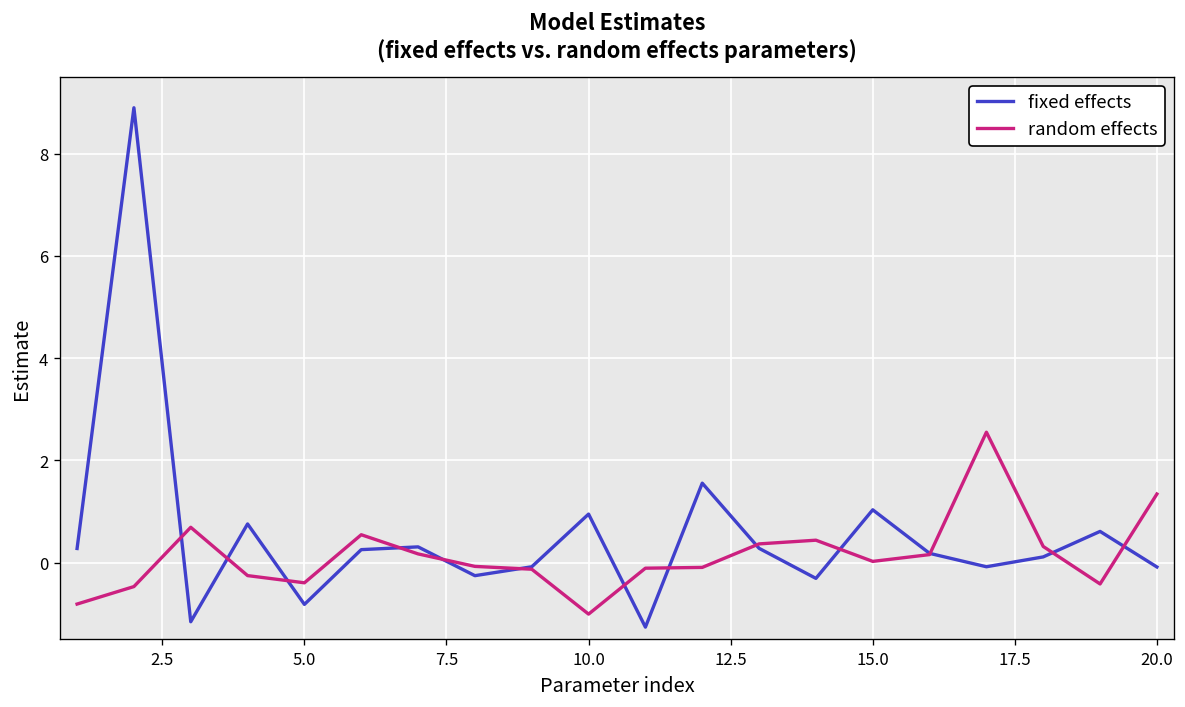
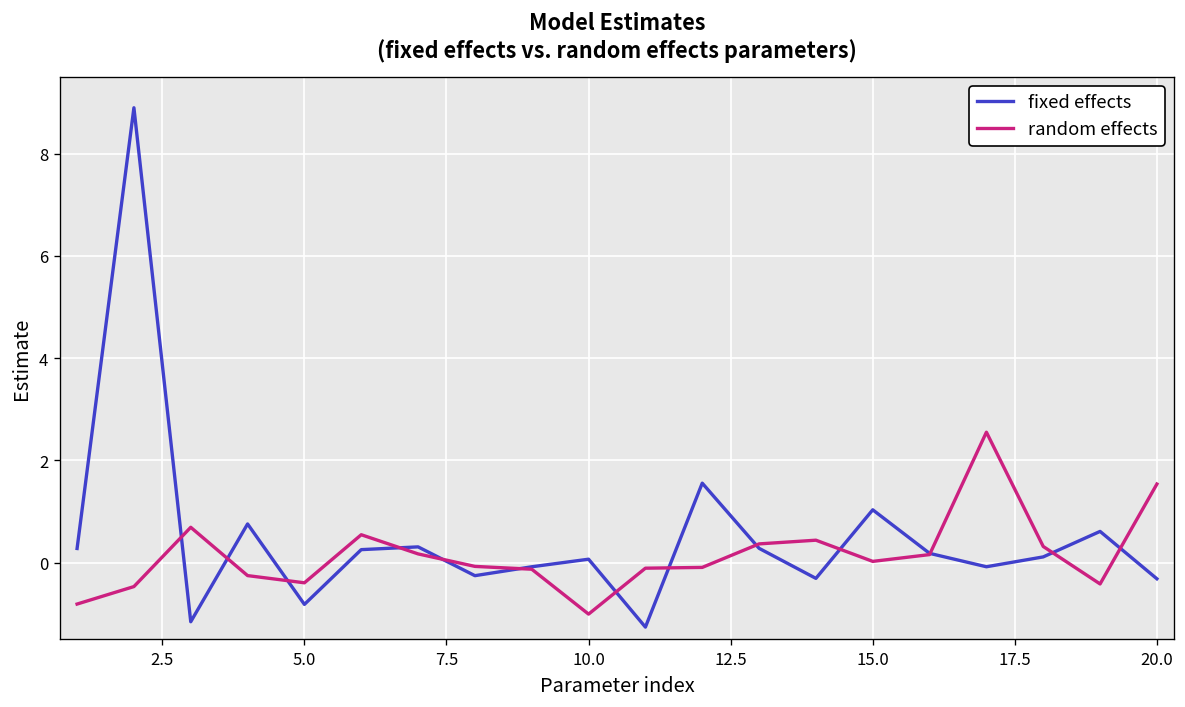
  {
    "fixed effects": {
      "5.0": -0.8,
-     "10.0": 1.0,
+     "10.0": 0.1,
      "15.0": 1.0,
-     "20.0": -0.1
+     "20.0": -0.3
    },
    "random effects": {
      "5.0": -0.4,
      "10.0": -1.0,
      "15.0": 0.0,
-     "20.0": 1.3
+     "20.0": 1.5
    }
  }
